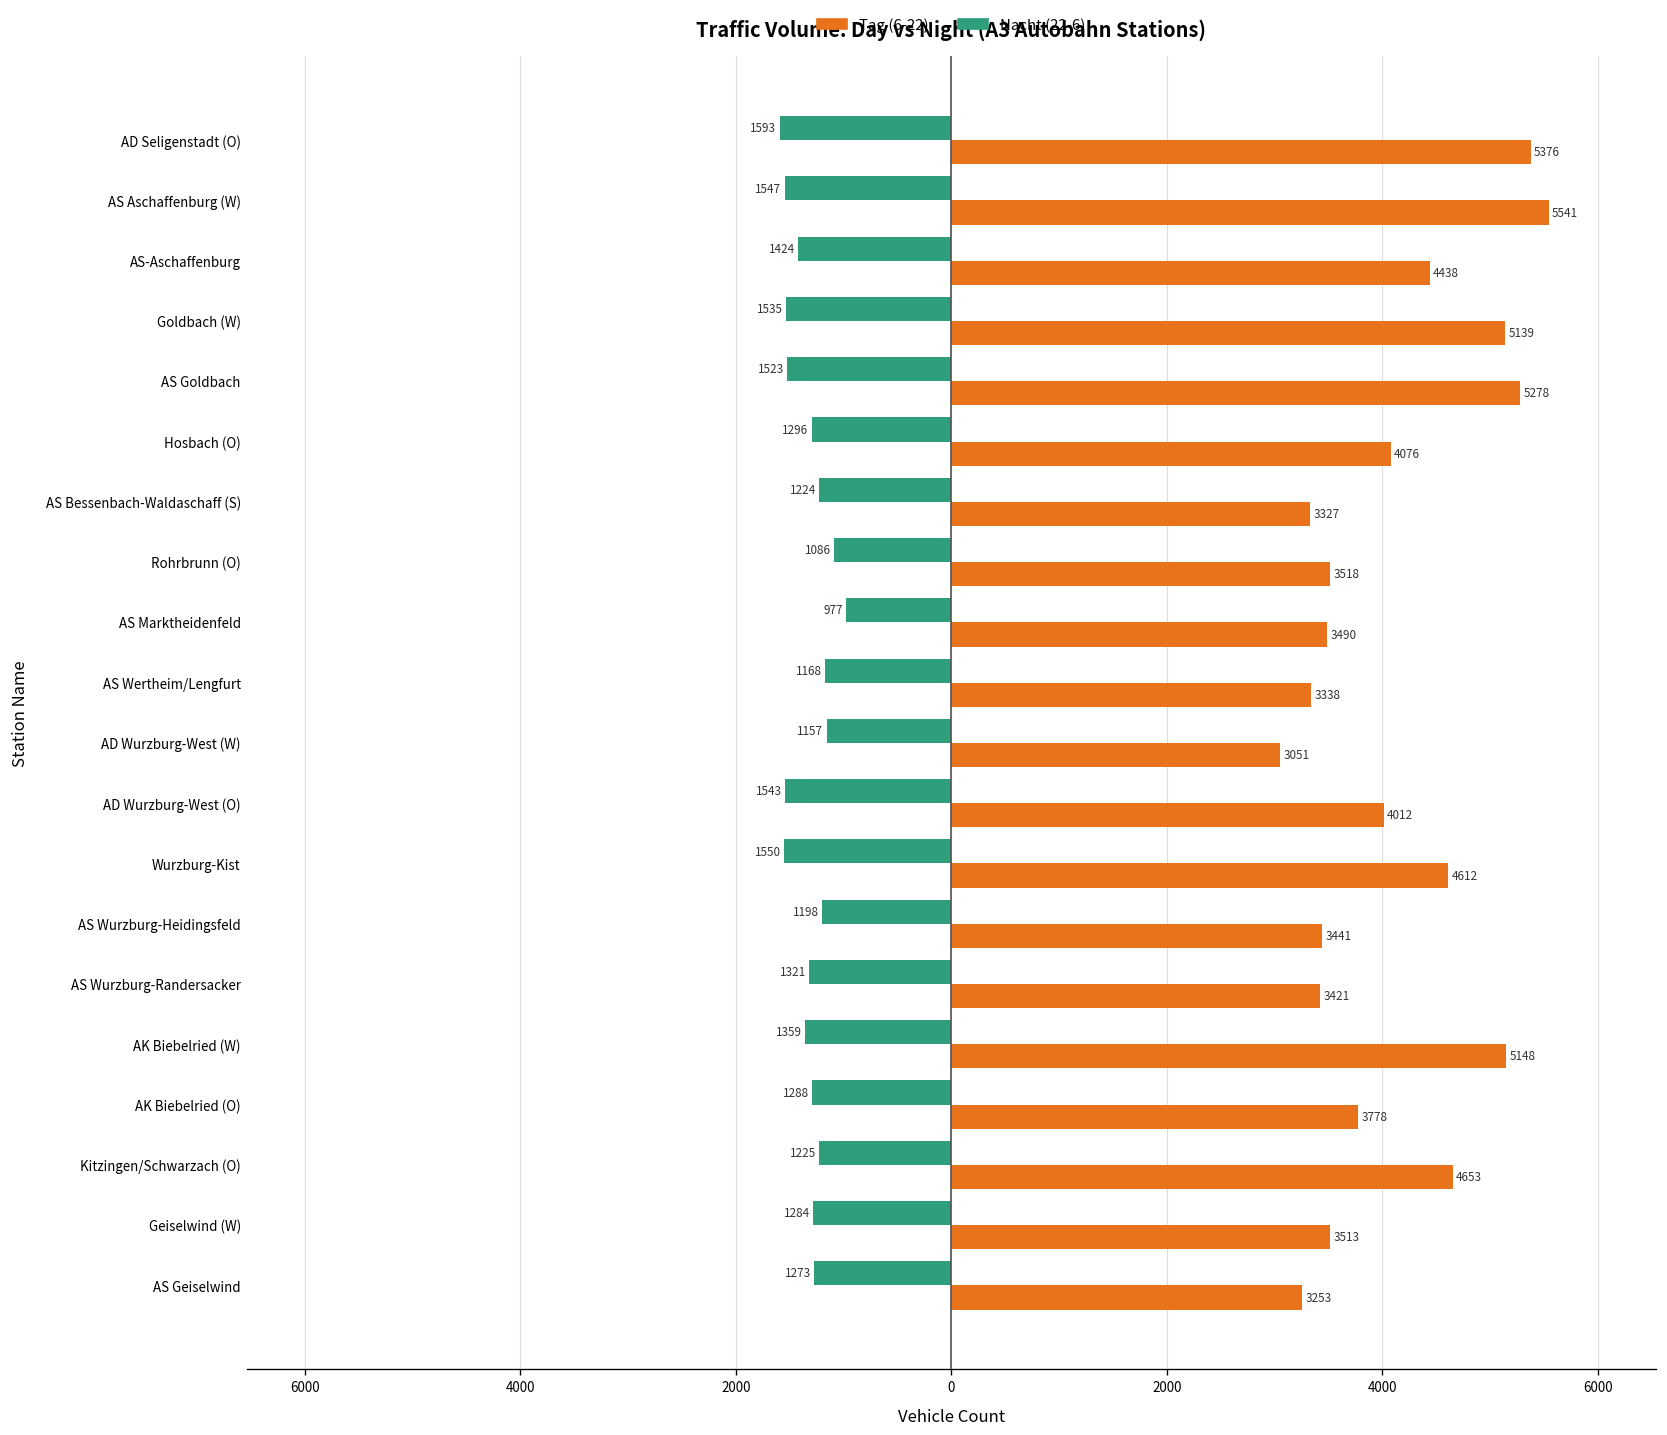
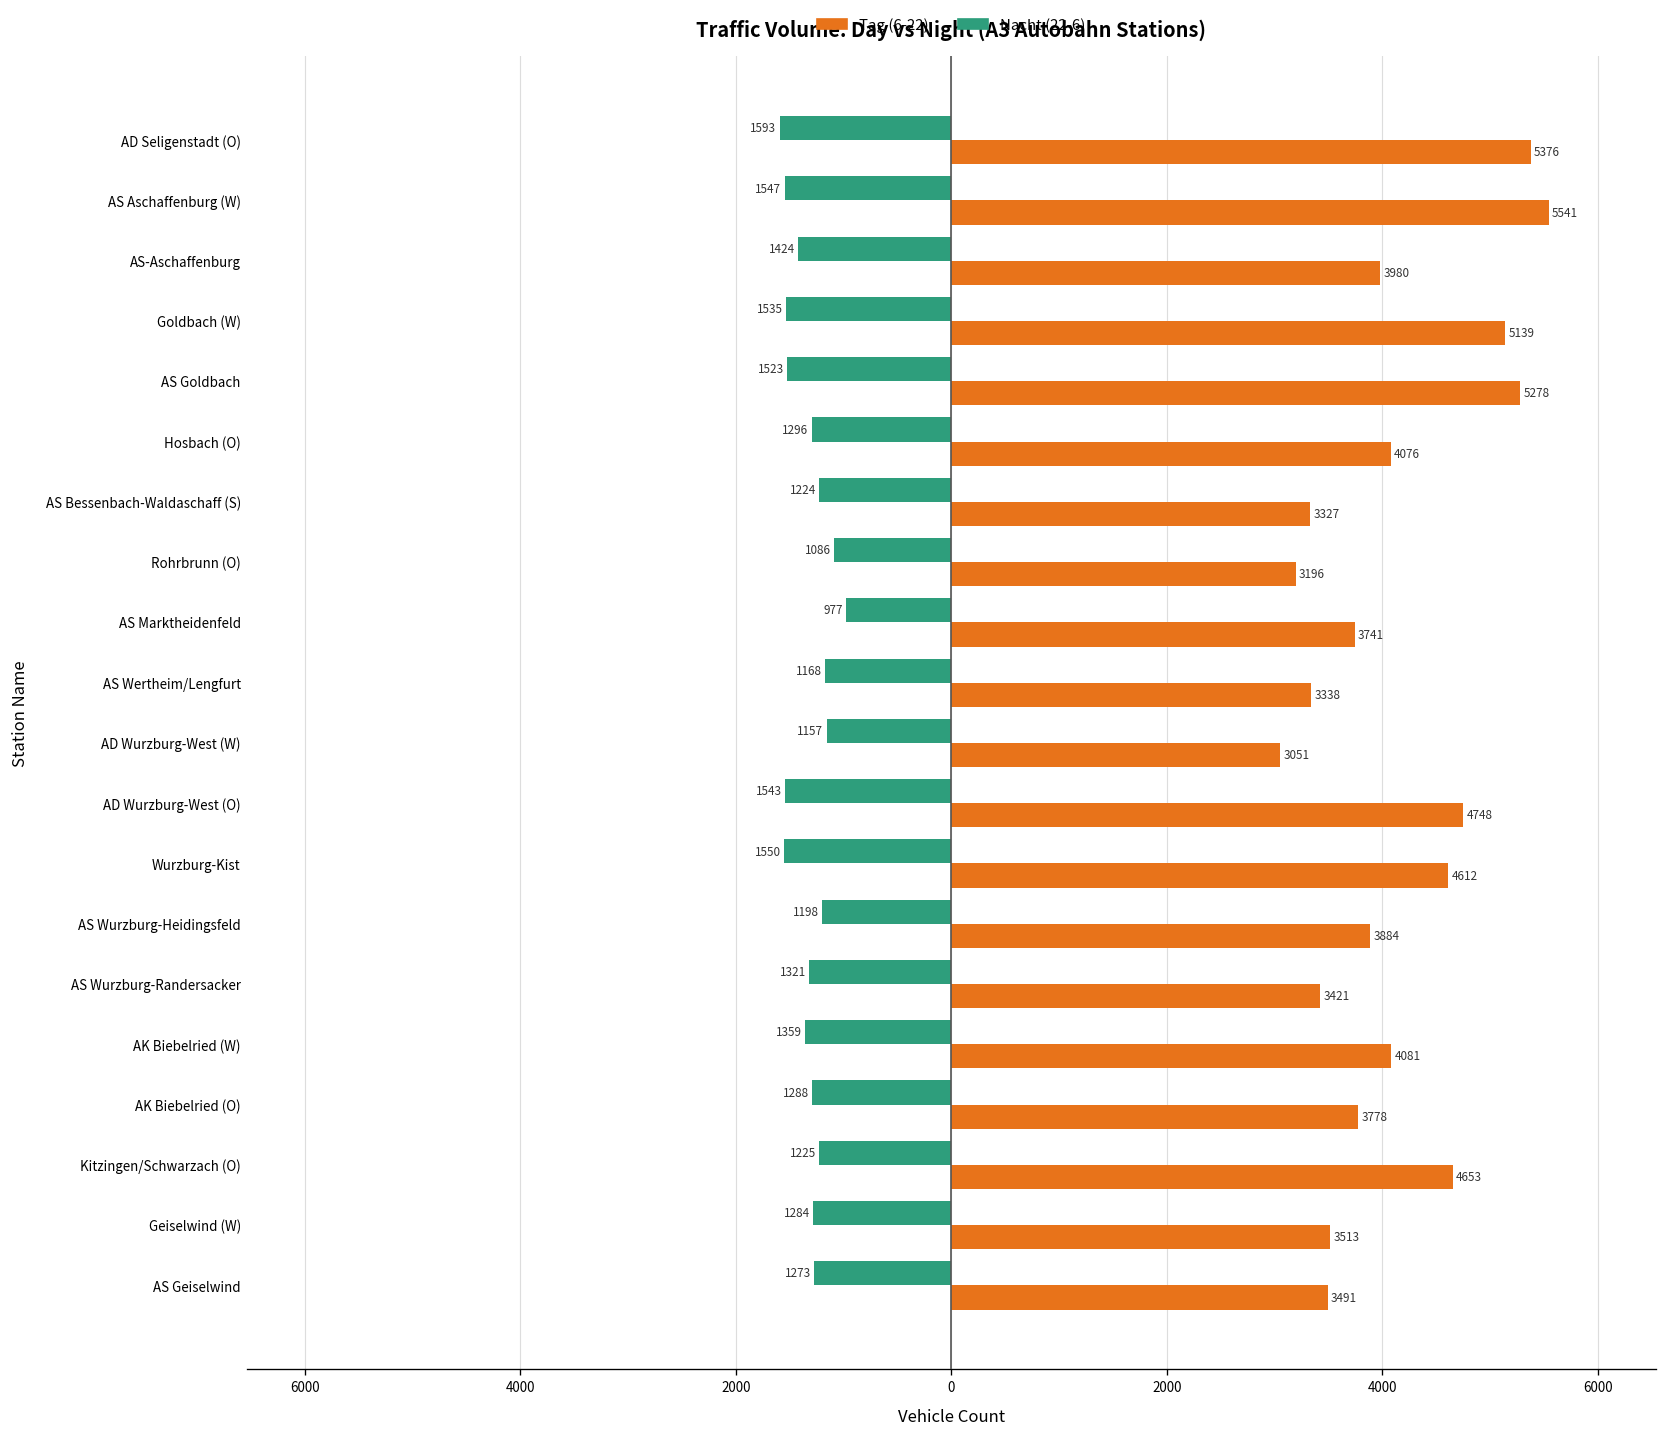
  {
    "Tag (6-22)": {
      "AD Seligenstadt (O)": 5376,
      "AS Aschaffenburg (W)": 5541,
-     "AS-Aschaffenburg": 4438,
+     "AS-Aschaffenburg": 3980,
      "Goldbach (W)": 5139,
      "AS Goldbach": 5278,
      "Hosbach (O)": 4076,
      "AS Bessenbach-Waldaschaff (S)": 3327,
-     "Rohrbrunn (O)": 3518,
-     "AS Marktheidenfeld": 3490,
+     "Rohrbrunn (O)": 3196,
+     "AS Marktheidenfeld": 3741,
      "AS Wertheim/Lengfurt": 3338,
      "AD Wurzburg-West (W)": 3051,
-     "AD Wurzburg-West (O)": 4012,
+     "AD Wurzburg-West (O)": 4748,
      "Wurzburg-Kist": 4612,
-     "AS Wurzburg-Heidingsfeld": 3441,
+     "AS Wurzburg-Heidingsfeld": 3884,
      "AS Wurzburg-Randersacker": 3421,
-     "AK Biebelried (W)": 5148,
+     "AK Biebelried (W)": 4081,
      "AK Biebelried (O)": 3778,
      "Kitzingen/Schwarzach (O)": 4653,
      "Geiselwind (W)": 3513,
-     "AS Geiselwind": 3253
+     "AS Geiselwind": 3491
    }
  }
